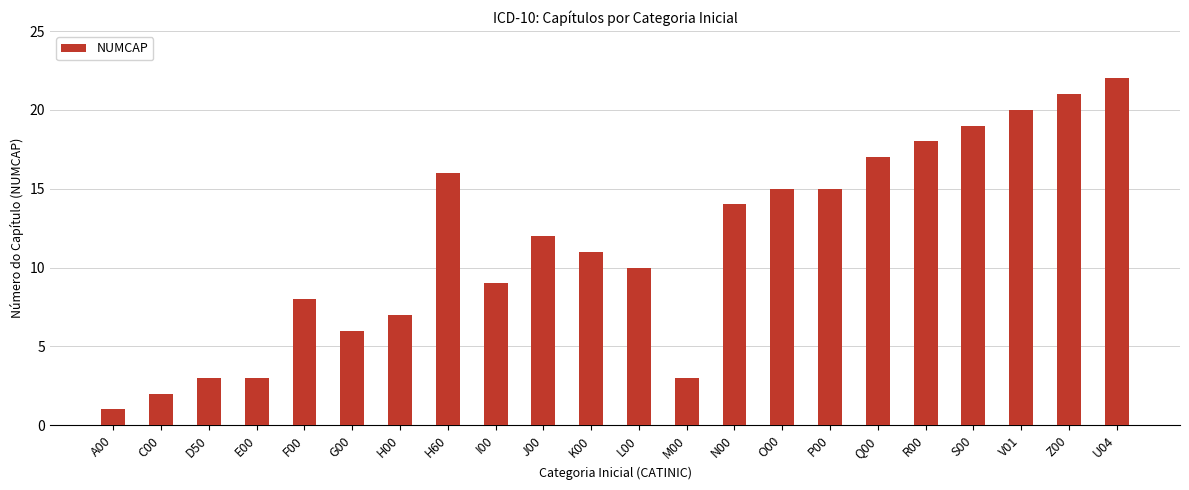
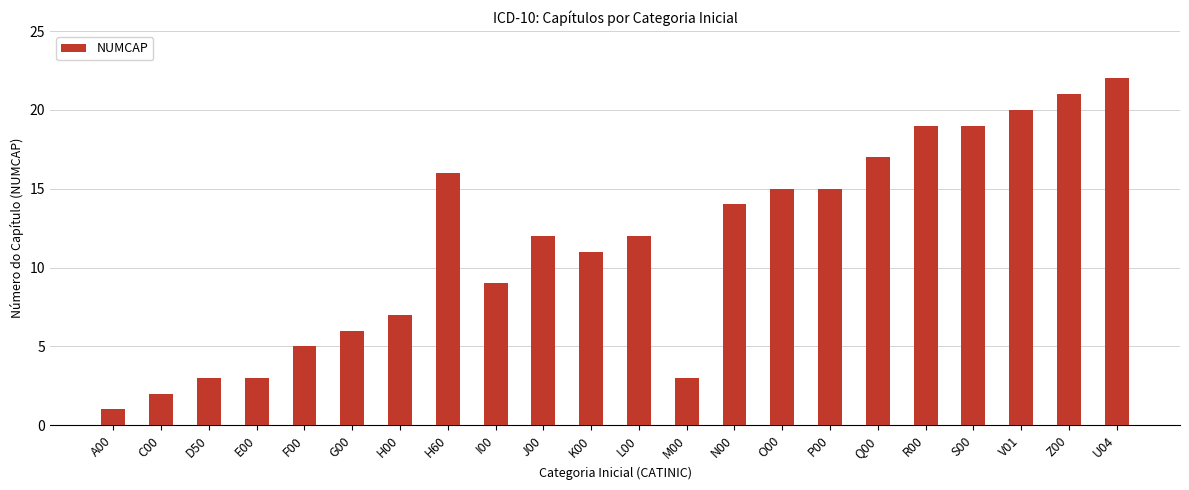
  {
    "A00": 1,
    "C00": 2,
    "D50": 3,
    "E00": 3,
-   "F00": 8,
+   "F00": 5,
    "G00": 6,
    "H00": 7,
    "H60": 16,
    "I00": 9,
    "J00": 12,
    "K00": 11,
-   "L00": 10,
+   "L00": 12,
    "M00": 3,
    "N00": 14,
    "O00": 15,
    "P00": 15,
    "Q00": 17,
-   "R00": 18,
+   "R00": 19,
    "S00": 19,
    "V01": 20,
    "Z00": 21,
    "U04": 22
  }
